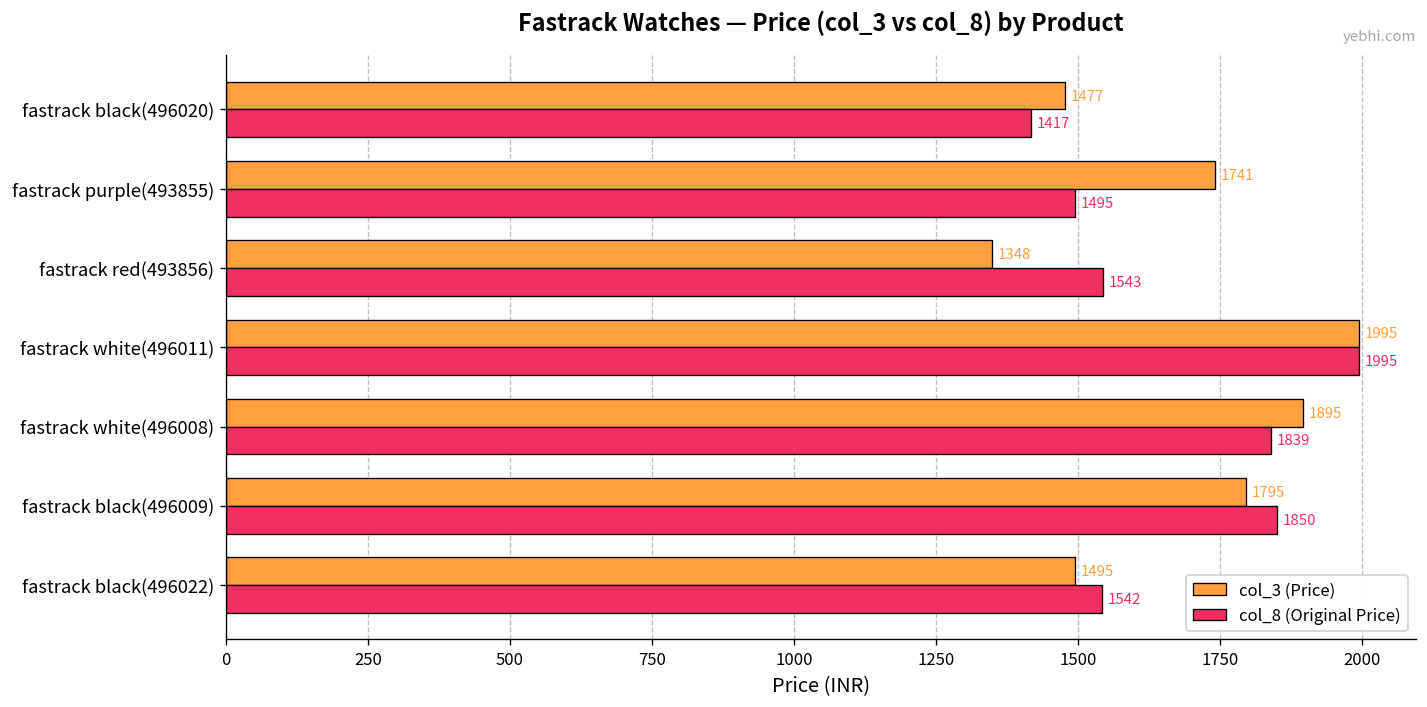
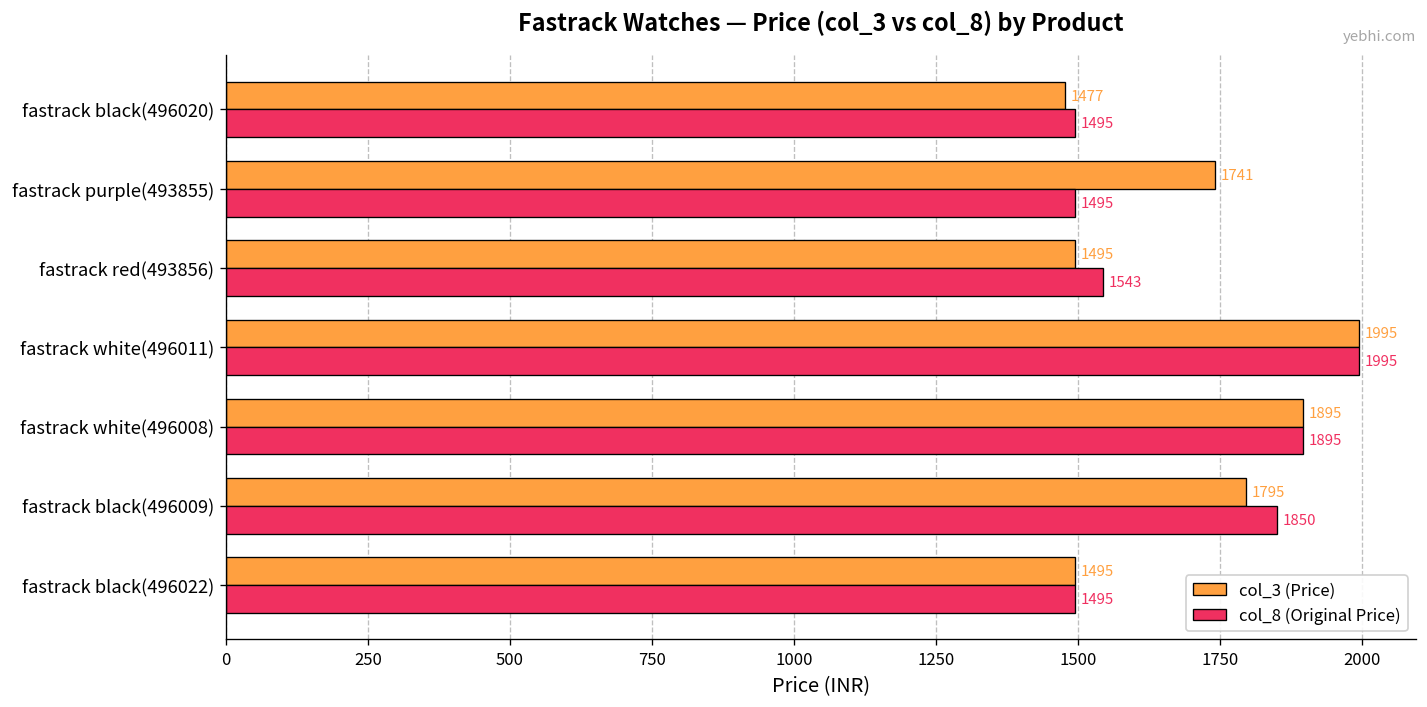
  {
    "col_3 (Price)": {
      "fastrack black(496020)": 1477,
      "fastrack purple(493855)": 1741,
-     "fastrack red(493856)": 1348,
+     "fastrack red(493856)": 1495,
      "fastrack white(496011)": 1995,
      "fastrack white(496008)": 1895,
      "fastrack black(496009)": 1795,
      "fastrack black(496022)": 1495
    },
    "col_8 (Original Price)": {
-     "fastrack black(496020)": 1417,
+     "fastrack black(496020)": 1495,
      "fastrack purple(493855)": 1495,
      "fastrack red(493856)": 1543,
      "fastrack white(496011)": 1995,
-     "fastrack white(496008)": 1839,
+     "fastrack white(496008)": 1895,
      "fastrack black(496009)": 1850,
-     "fastrack black(496022)": 1542
+     "fastrack black(496022)": 1495
    }
  }
